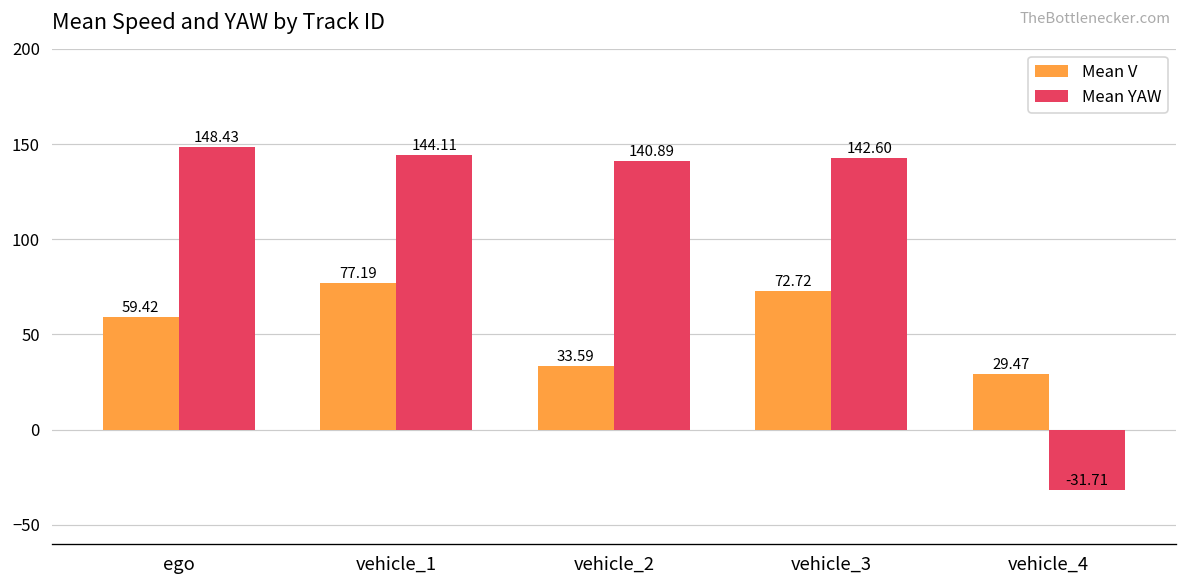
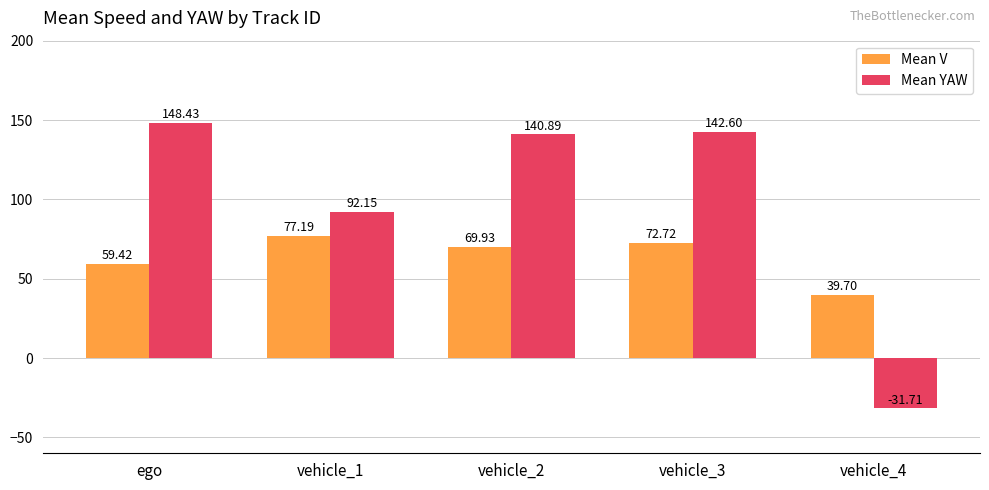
  {
    "Mean V": {
      "ego": 59.42,
      "vehicle_1": 77.19,
-     "vehicle_2": 33.59,
+     "vehicle_2": 69.93,
      "vehicle_3": 72.72,
-     "vehicle_4": 29.47
+     "vehicle_4": 39.70
    },
    "Mean YAW": {
      "ego": 148.43,
-     "vehicle_1": 144.11,
+     "vehicle_1": 92.15,
      "vehicle_2": 140.89,
      "vehicle_3": 142.60,
      "vehicle_4": -31.71
    }
  }
